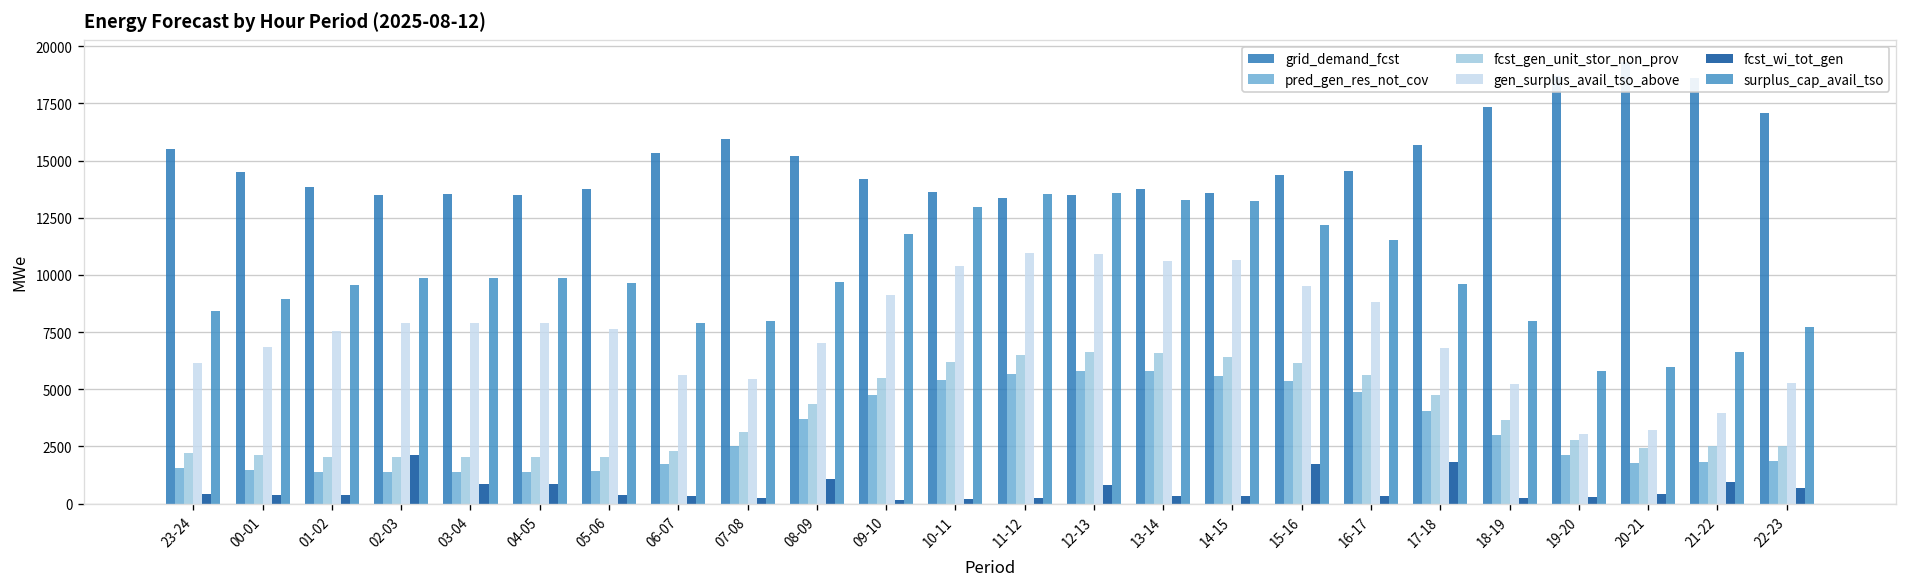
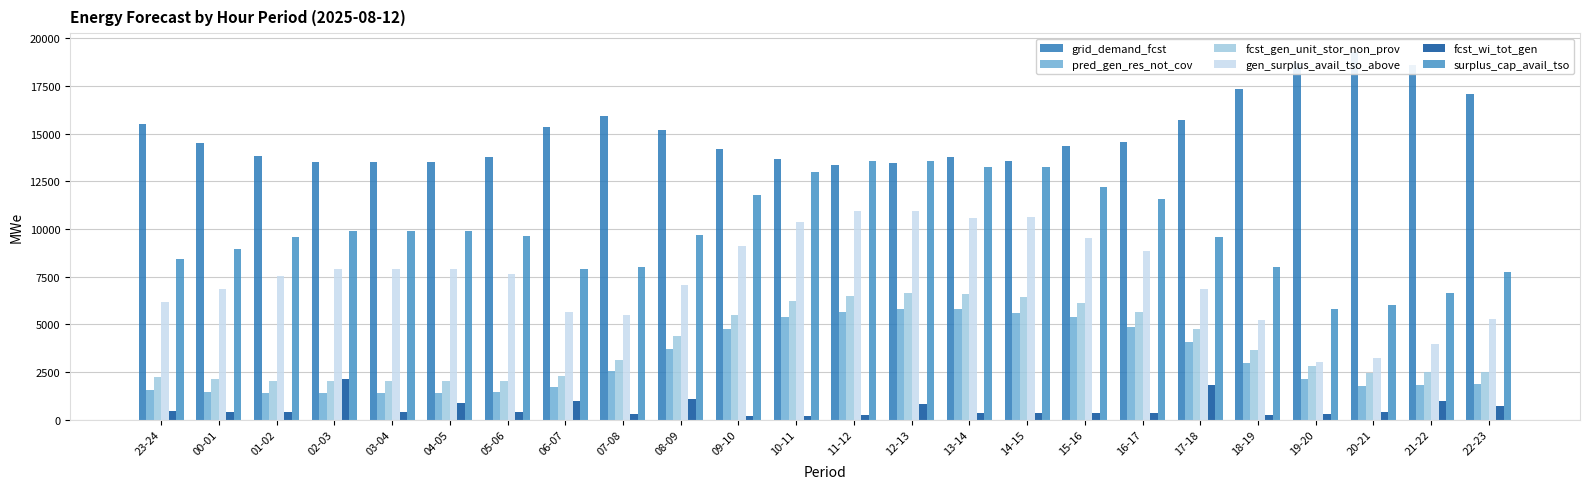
  {
    "fcst_wi_tot_gen": {
      "23-24": 400,
      "00-01": 400,
      "01-02": 400,
      "02-03": 2100,
-     "03-04": 900,
+     "03-04": 400,
      "04-05": 900,
      "05-06": 400,
-     "06-07": 300,
+     "06-07": 1000,
      "07-08": 300,
      "08-09": 1100,
      "09-10": 200,
      "10-11": 200,
      "11-12": 200,
      "12-13": 800,
      "13-14": 300,
      "14-15": 300,
-     "15-16": 1700,
+     "15-16": 300,
      "16-17": 300,
      "17-18": 1800,
      "18-19": 300,
      "19-20": 300,
      "20-21": 400,
      "21-22": 1000,
      "22-23": 700
    }
  }
